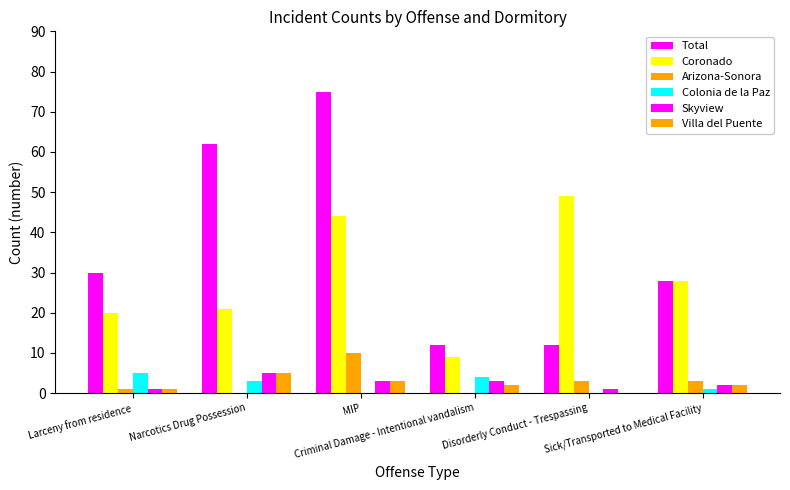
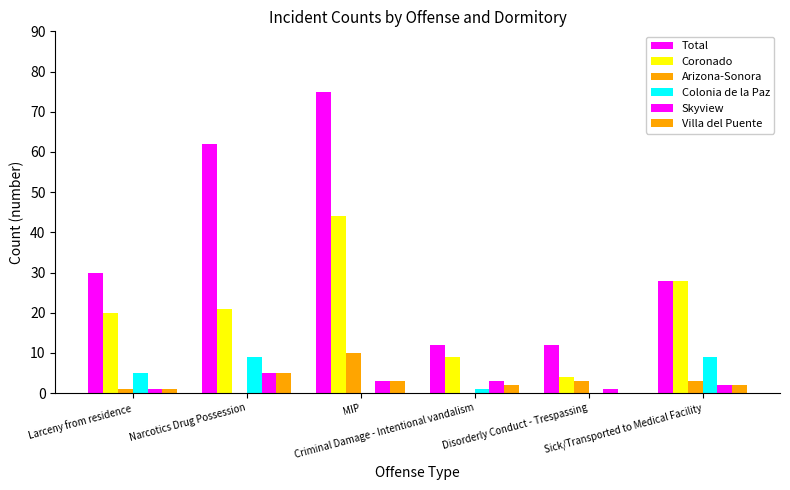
  {
    "Coronado": {
      "Larceny from residence": 20,
      "Narcotics Drug Possession": 21,
      "MIP": 44,
      "Criminal Damage - Intentional vandalism": 9,
-     "Disorderly Conduct - Trespassing": 49,
+     "Disorderly Conduct - Trespassing": 4,
      "Sick/Transported to Medical Facility": 28
    },
    "Colonia de la Paz": {
      "Larceny from residence": 5,
-     "Narcotics Drug Possession": 3,
+     "Narcotics Drug Possession": 9,
      "MIP": 0,
-     "Criminal Damage - Intentional vandalism": 4,
+     "Criminal Damage - Intentional vandalism": 1,
      "Disorderly Conduct - Trespassing": 0,
-     "Sick/Transported to Medical Facility": 1
+     "Sick/Transported to Medical Facility": 9
    }
  }
